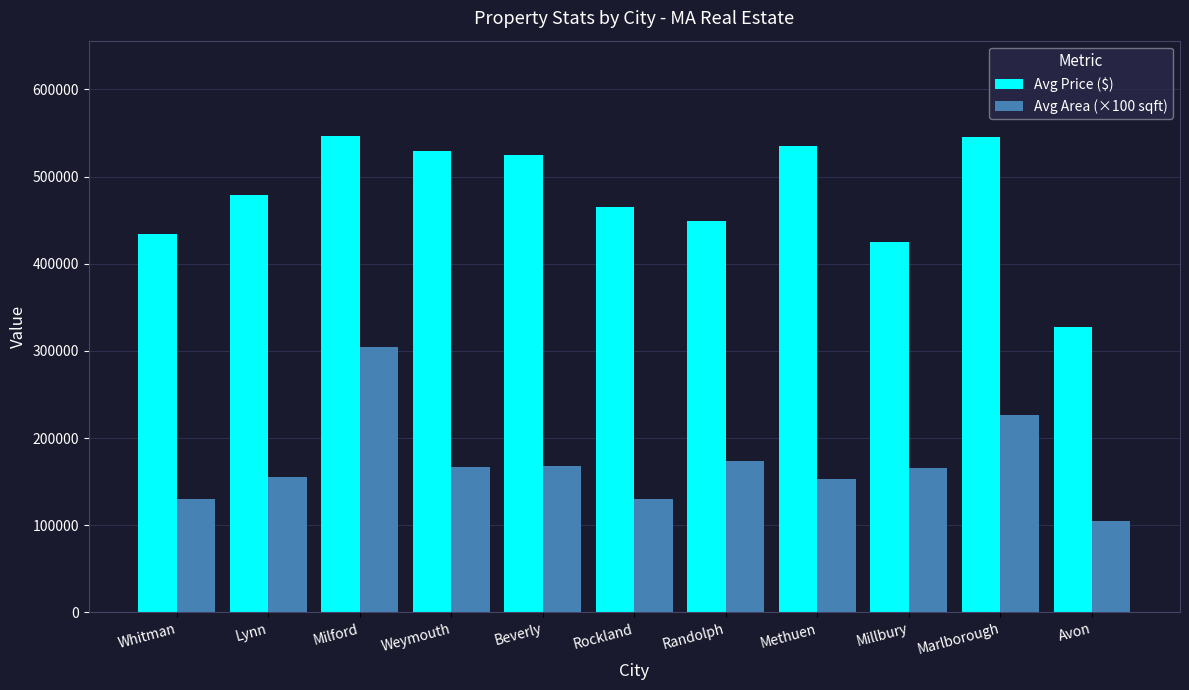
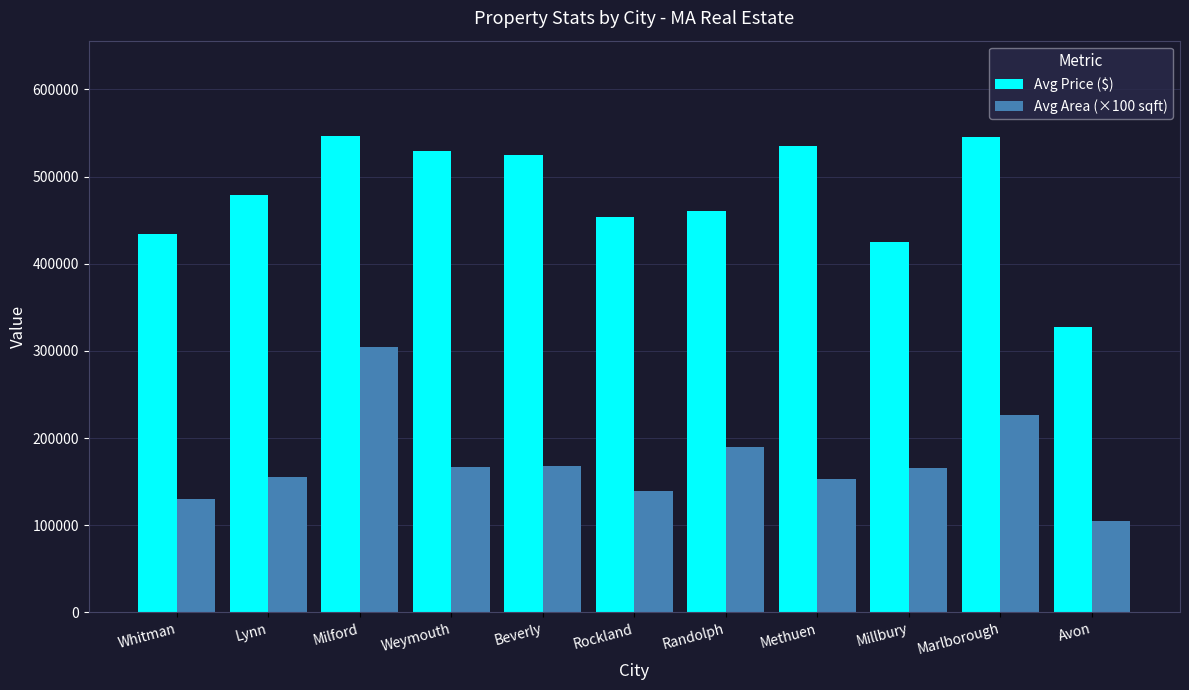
  {
    "Avg Price ($)": {
      "Whitman": 430000,
      "Lynn": 480000,
      "Milford": 550000,
      "Weymouth": 530000,
      "Beverly": 520000,
-     "Rockland": 460000,
-     "Randolph": 450000,
+     "Rockland": 450000,
+     "Randolph": 460000,
      "Methuen": 540000,
      "Millbury": 420000,
      "Marlborough": 550000,
      "Avon": 330000
    },
    "Avg Area (×100 sqft)": {
      "Whitman": 130000,
      "Lynn": 160000,
      "Milford": 300000,
      "Weymouth": 170000,
      "Beverly": 170000,
-     "Rockland": 130000,
-     "Randolph": 170000,
+     "Rockland": 140000,
+     "Randolph": 190000,
      "Methuen": 150000,
      "Millbury": 170000,
      "Marlborough": 230000,
      "Avon": 110000
    }
  }
